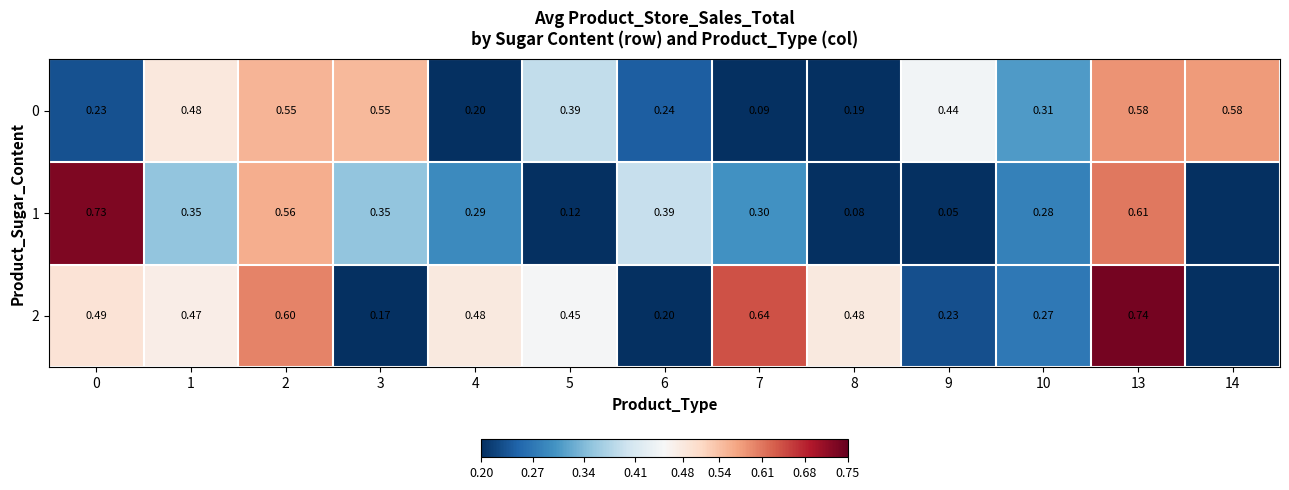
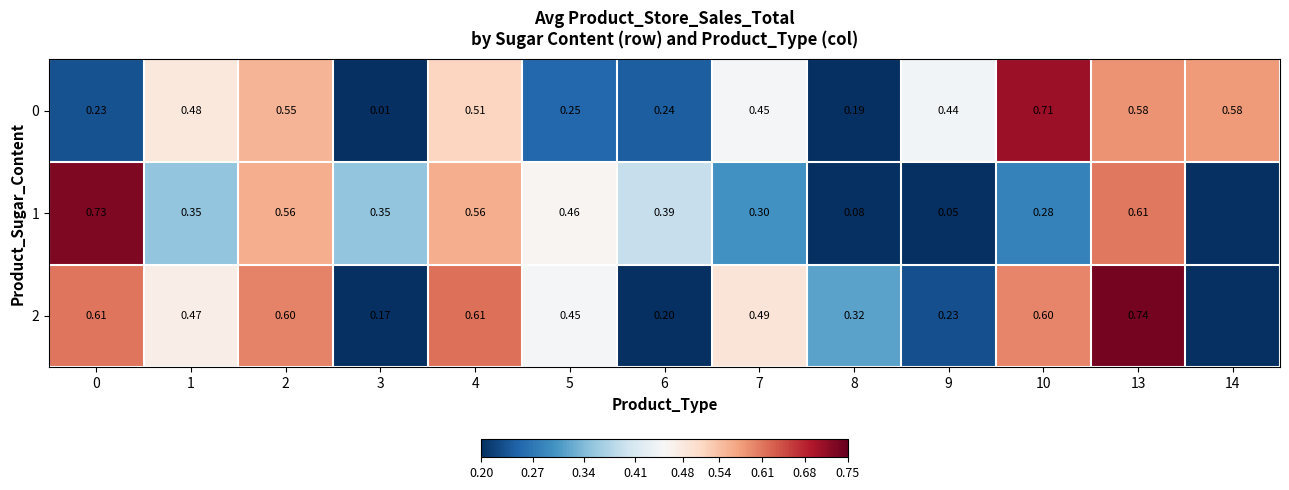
  {
    "0": {
      "0": 0.23,
      "1": 0.48,
      "2": 0.55,
-     "3": 0.55,
-     "4": 0.20,
-     "5": 0.39,
+     "3": 0.01,
+     "4": 0.51,
+     "5": 0.25,
      "6": 0.24,
-     "7": 0.09,
+     "7": 0.45,
      "8": 0.19,
      "9": 0.44,
-     "10": 0.31,
+     "10": 0.71,
      "13": 0.58,
      "14": 0.58
    },
    "1": {
      "0": 0.73,
      "1": 0.35,
      "2": 0.56,
      "3": 0.35,
-     "4": 0.29,
-     "5": 0.12,
+     "4": 0.56,
+     "5": 0.46,
      "6": 0.39,
      "7": 0.30,
      "8": 0.08,
      "9": 0.05,
      "10": 0.28,
      "13": 0.61
    },
    "2": {
-     "0": 0.49,
+     "0": 0.61,
      "1": 0.47,
      "2": 0.60,
      "3": 0.17,
-     "4": 0.48,
+     "4": 0.61,
      "5": 0.45,
      "6": 0.20,
-     "7": 0.64,
-     "8": 0.48,
+     "7": 0.49,
+     "8": 0.32,
      "9": 0.23,
-     "10": 0.27,
+     "10": 0.60,
      "13": 0.74
    }
  }
